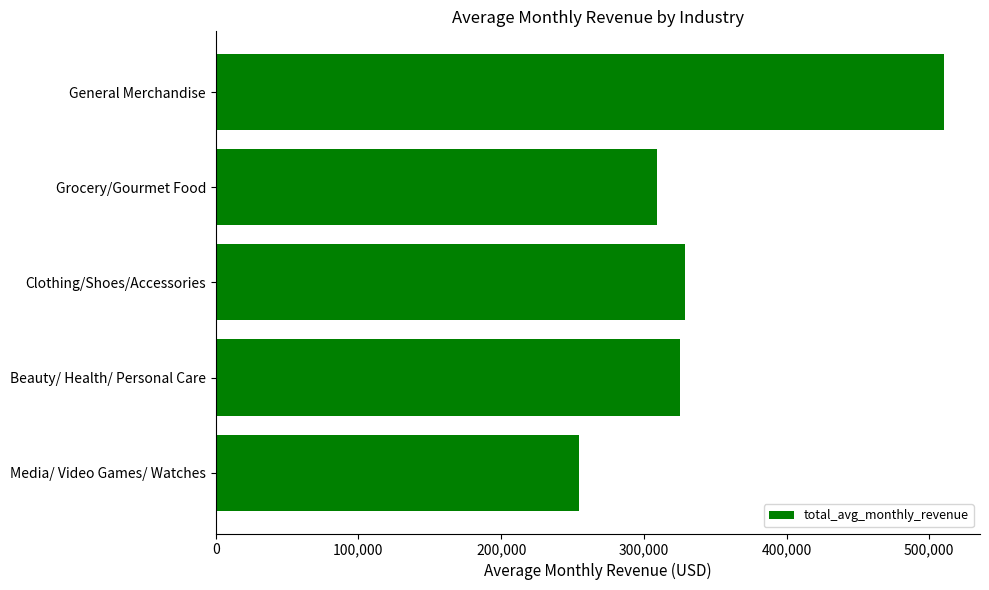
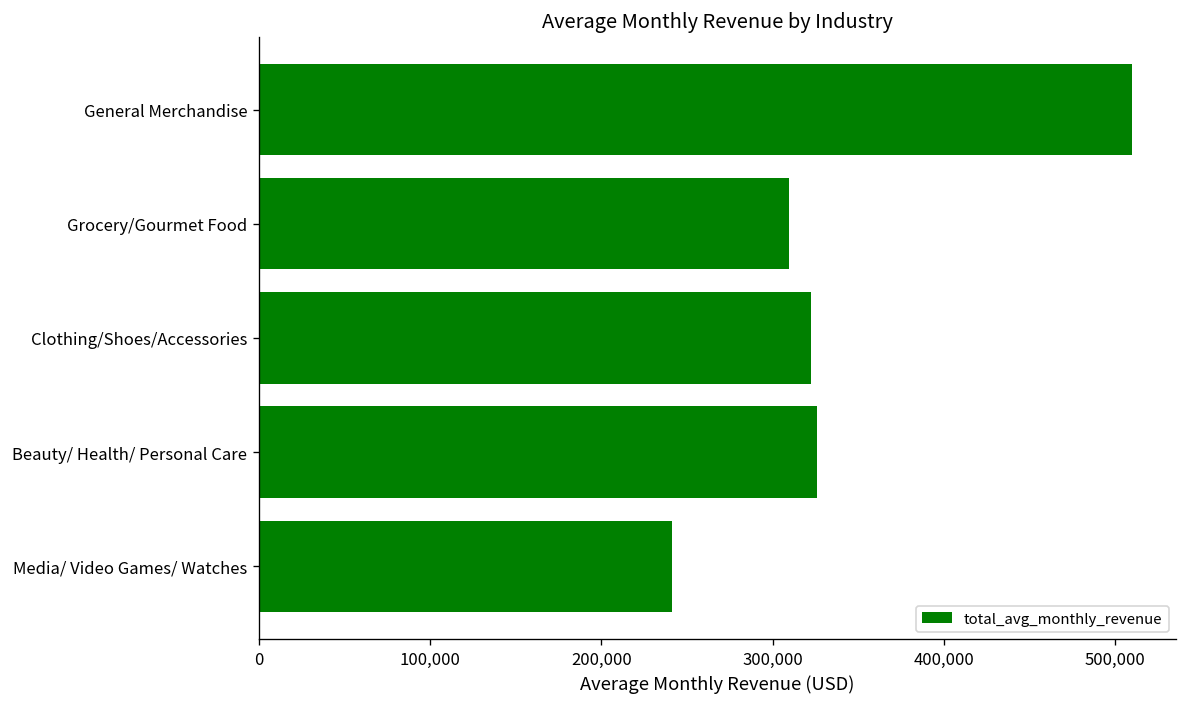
  {
    "General Merchandise": "510,000",
    "Grocery/Gourmet Food": "309,000",
-   "Clothing/Shoes/Accessories": "329,000",
+   "Clothing/Shoes/Accessories": "322,000",
    "Beauty/ Health/ Personal Care": "326,000",
-   "Media/ Video Games/ Watches": "255,000"
+   "Media/ Video Games/ Watches": "241,000"
  }
